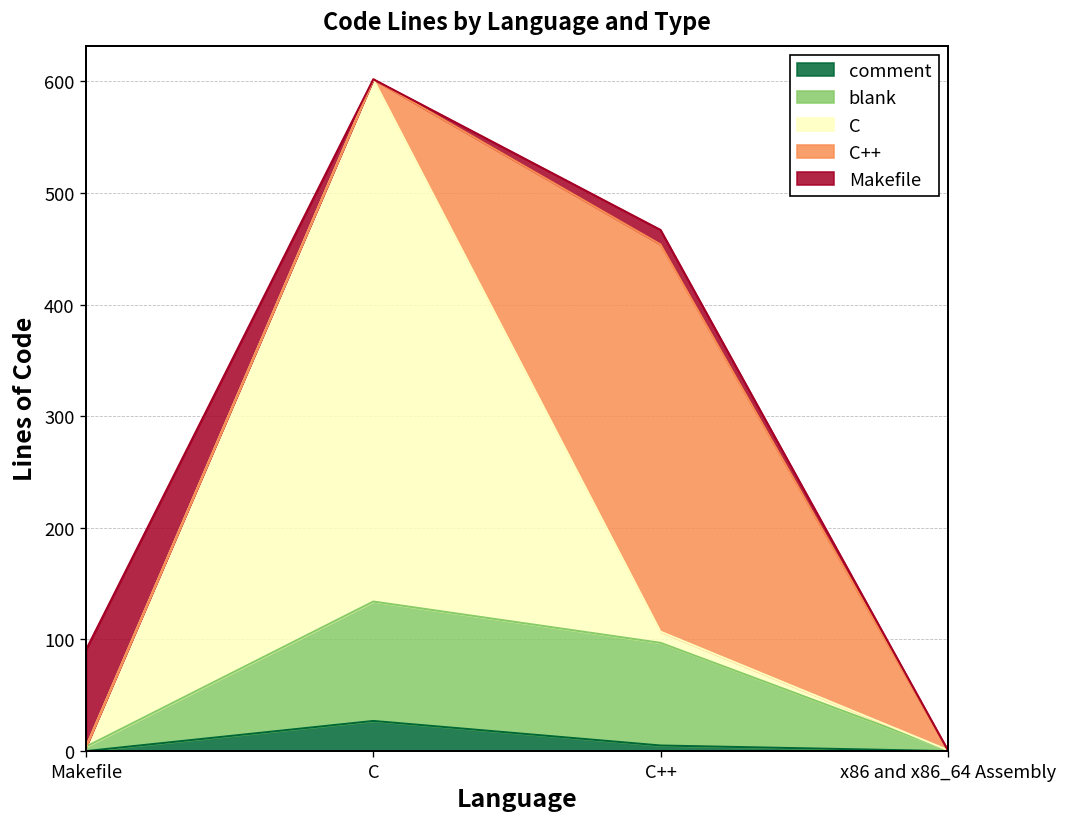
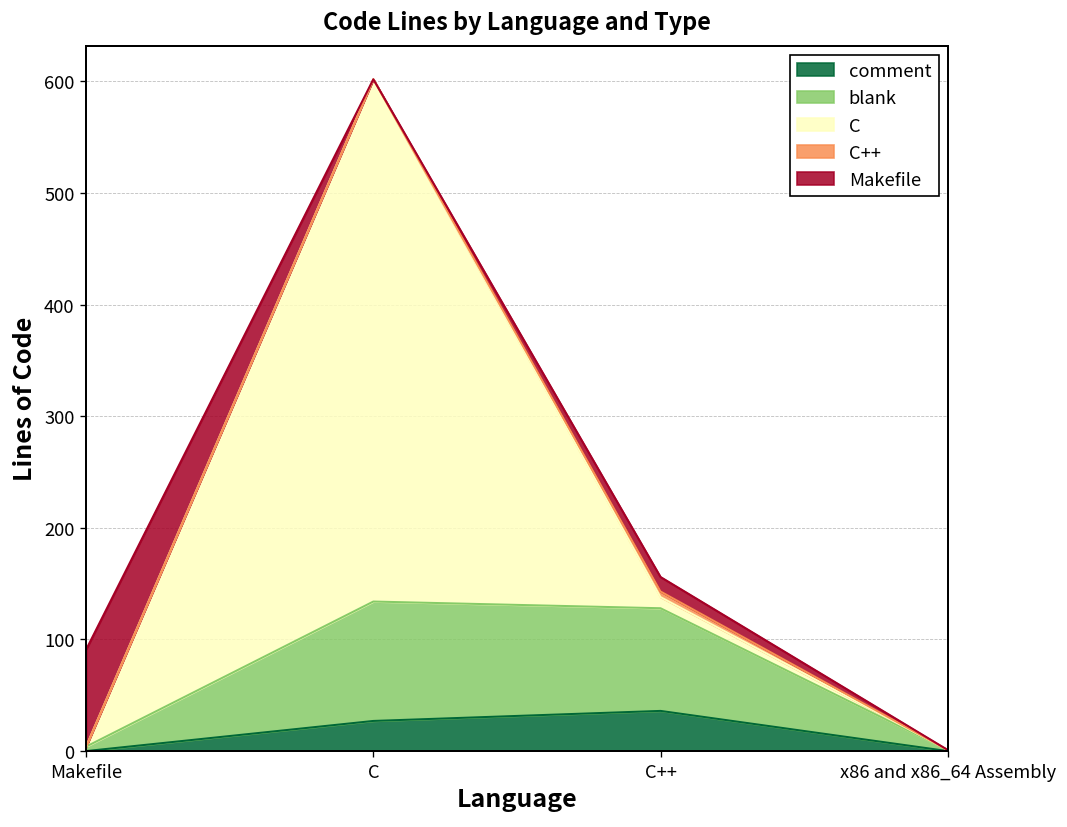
  {
    "comment": {
      "Makefile": 0,
      "C": 30,
-     "C++": 10
+     "C++": 40
    },
    "blank": {
      "C": 110,
      "C++": 90
    },
    "C": {
      "C++": 10
    },
    "C++": {
-     "C++": 350
+     "C++": 10
    },
    "Makefile": {
      "Makefile": 90,
      "C++": 10
    }
  }
